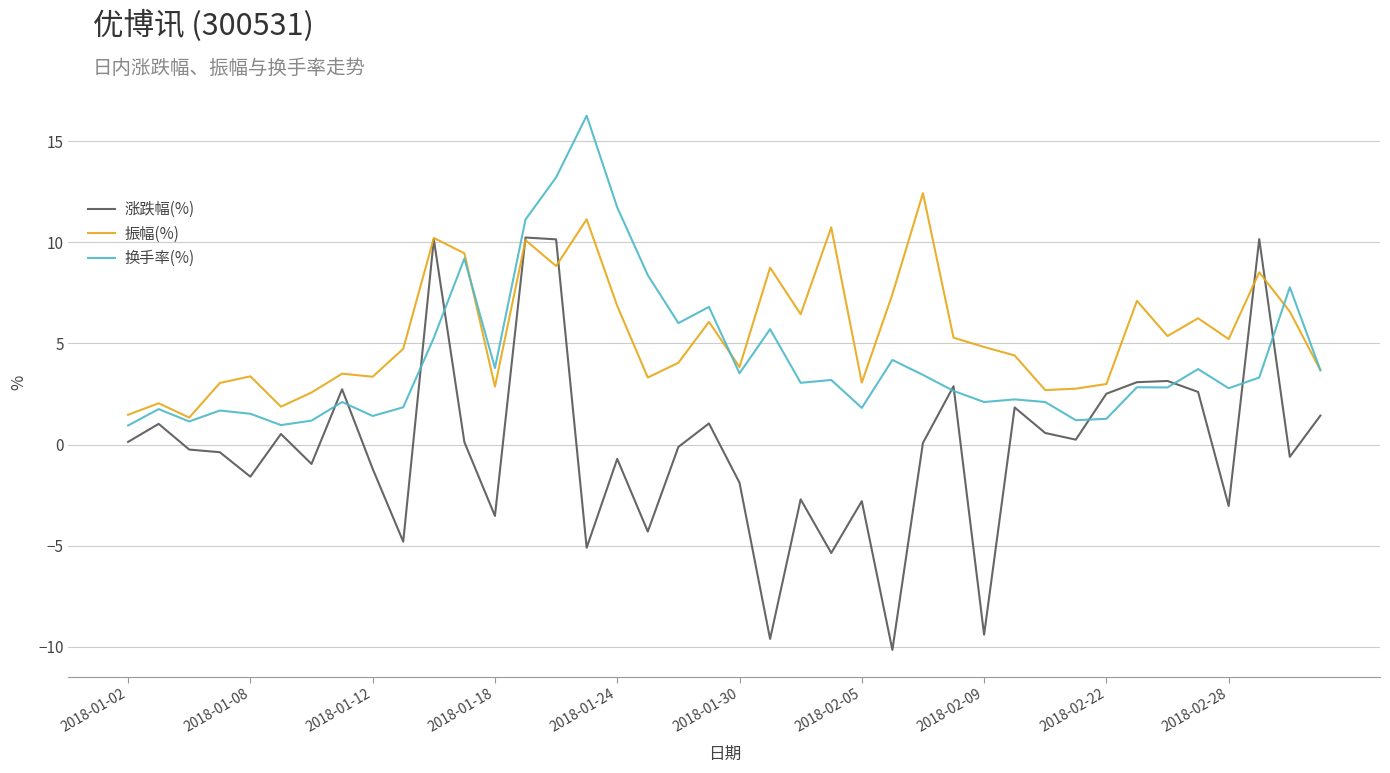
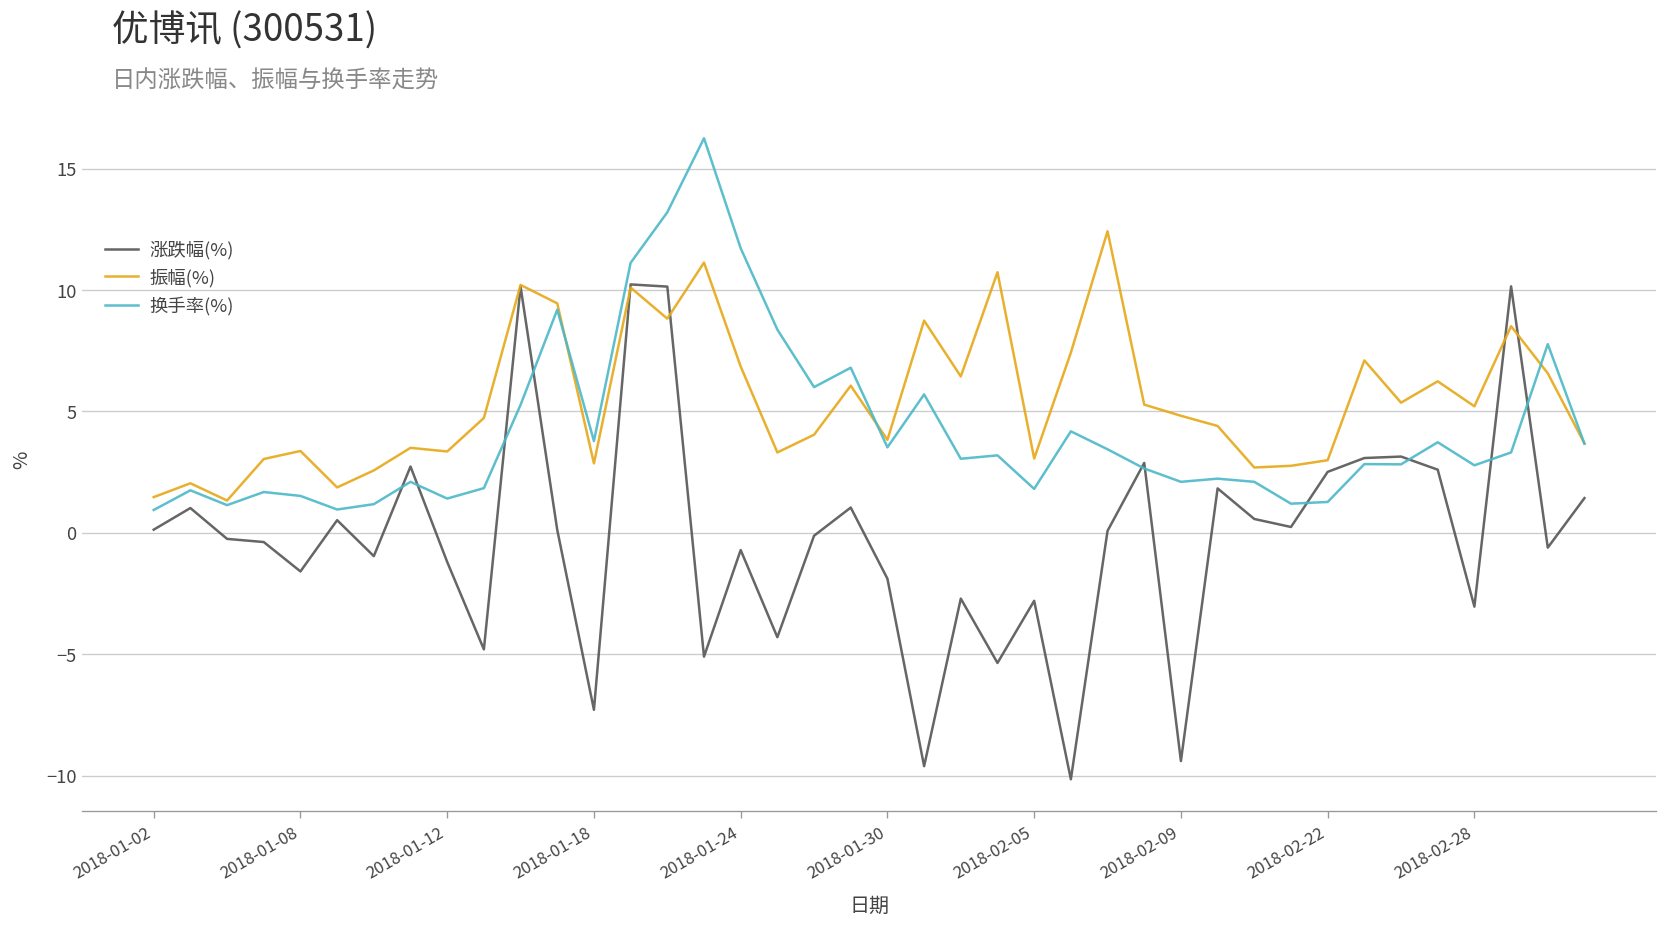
  {
    "涨跌幅(%)": {
      "2018-01-02": 0.1,
      "2018-01-08": -1.6,
      "2018-01-12": -1.2,
-     "2018-01-18": -3.5,
+     "2018-01-18": -7.3,
      "2018-01-24": -0.7,
      "2018-01-30": -1.9,
      "2018-02-05": -2.8,
      "2018-02-09": -9.4,
      "2018-02-22": 2.5,
      "2018-02-28": -3.0
    },
    "振幅(%)": {
      "2018-01-02": 1.5,
      "2018-01-08": 3.4,
      "2018-01-12": 3.4,
      "2018-01-18": 2.9,
      "2018-01-24": 6.9,
      "2018-01-30": 3.8,
      "2018-02-05": 3.1,
      "2018-02-09": 4.8,
      "2018-02-22": 3.0,
      "2018-02-28": 5.2
    },
    "换手率(%)": {
      "2018-01-02": 0.9,
      "2018-01-08": 1.5,
      "2018-01-12": 1.4,
      "2018-01-18": 3.8,
      "2018-01-24": 11.7,
      "2018-01-30": 3.5,
      "2018-02-05": 1.8,
      "2018-02-09": 2.1,
      "2018-02-22": 1.3,
      "2018-02-28": 2.8
    }
  }
